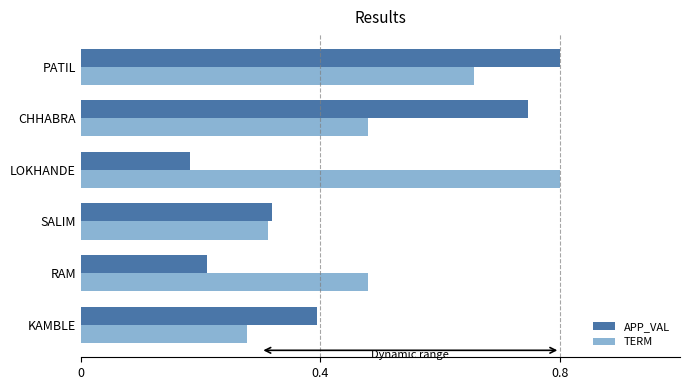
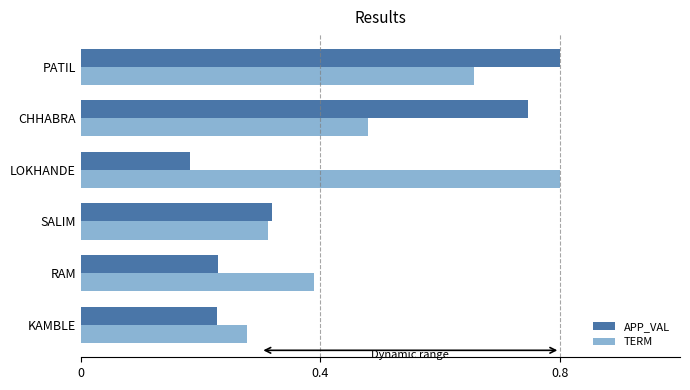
  {
    "APP_VAL": {
      "PATIL": 0.80,
      "CHHABRA": 0.75,
      "LOKHANDE": 0.18,
      "SALIM": 0.32,
-     "RAM": 0.21,
-     "KAMBLE": 0.39
+     "RAM": 0.23,
+     "KAMBLE": 0.23
    },
    "TERM": {
      "PATIL": 0.66,
      "CHHABRA": 0.48,
      "LOKHANDE": 0.80,
      "SALIM": 0.31,
-     "RAM": 0.48,
+     "RAM": 0.39,
      "KAMBLE": 0.28
    }
  }
